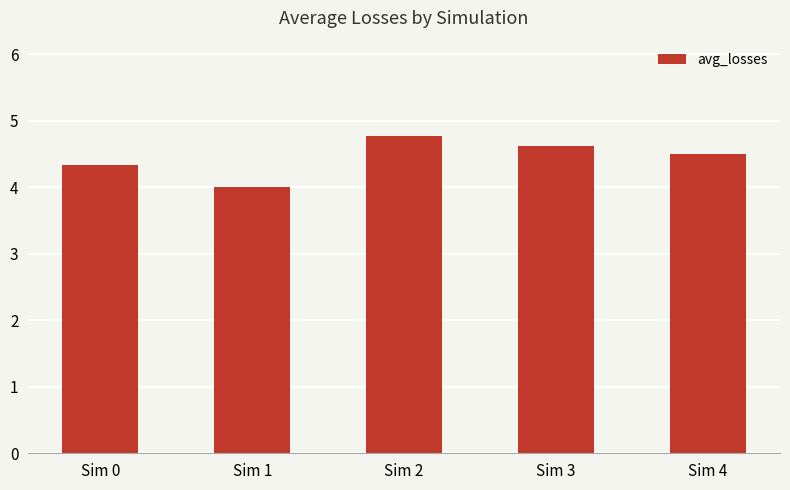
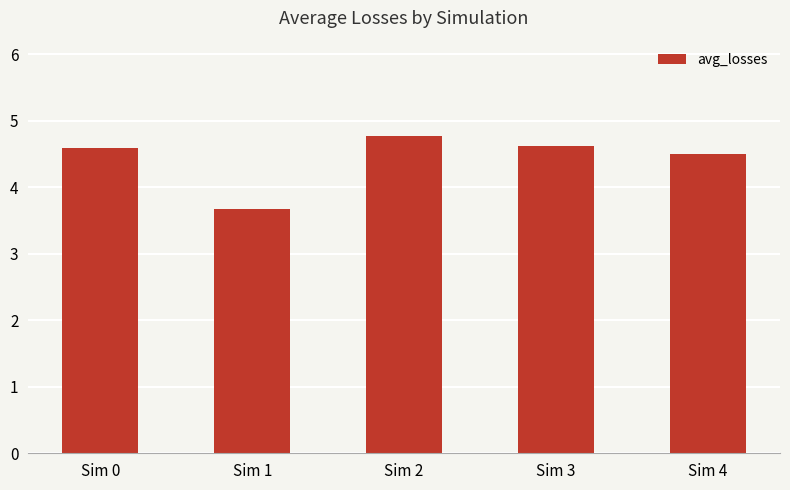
  {
-   "Sim 0": 4.3,
-   "Sim 1": 4.0,
+   "Sim 0": 4.6,
+   "Sim 1": 3.7,
    "Sim 2": 4.8,
    "Sim 3": 4.6,
    "Sim 4": 4.5
  }
